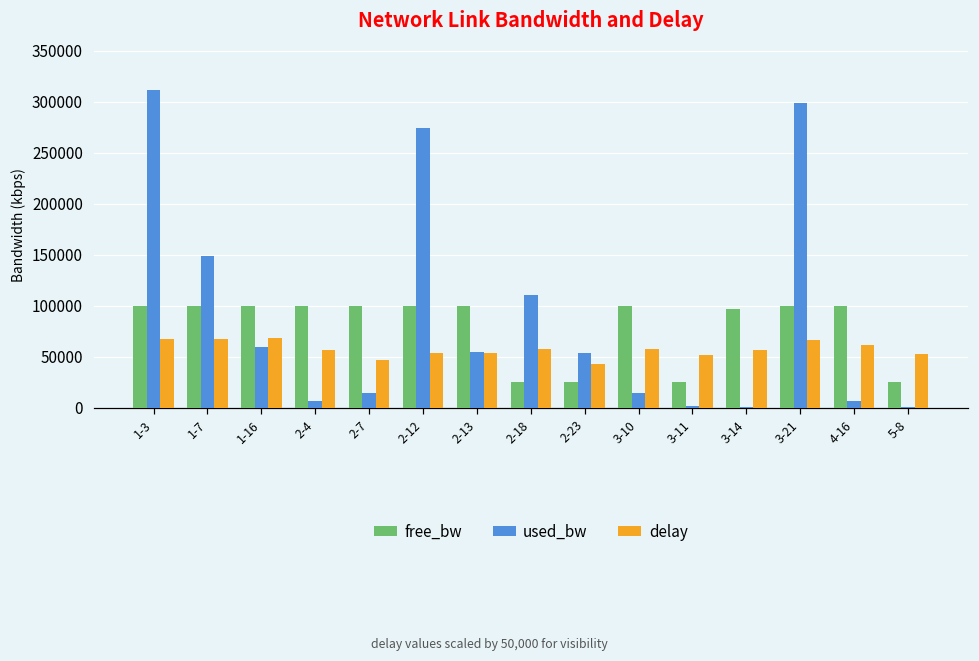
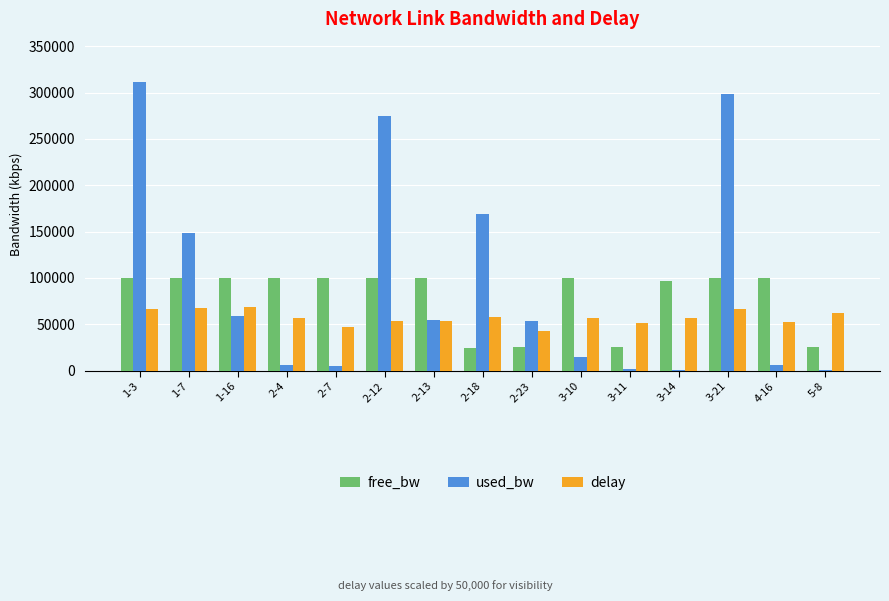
  {
    "free_bw": {
      "1-3": 100000,
      "1-7": 100000,
      "1-16": 100000,
      "2-4": 100000,
      "2-7": 100000,
      "2-12": 100000,
      "2-13": 100000,
      "2-18": 20000,
      "2-23": 20000,
      "3-10": 100000,
      "3-11": 20000,
      "3-14": 100000,
      "3-21": 100000,
      "4-16": 100000,
      "5-8": 20000
    },
    "used_bw": {
      "1-3": 310000,
      "1-7": 150000,
      "1-16": 60000,
      "2-4": 10000,
-     "2-7": 10000,
+     "2-7": 0,
      "2-12": 270000,
      "2-13": 50000,
-     "2-18": 110000,
+     "2-18": 170000,
      "2-23": 50000,
      "3-10": 10000,
      "3-21": 300000,
      "4-16": 10000
    },
    "delay": {
      "1-3": 70000,
      "1-7": 70000,
      "1-16": 70000,
      "2-4": 60000,
      "2-7": 50000,
      "2-12": 50000,
      "2-13": 50000,
      "2-18": 60000,
      "2-23": 40000,
      "3-10": 60000,
      "3-11": 50000,
      "3-14": 60000,
      "3-21": 70000,
-     "4-16": 60000,
-     "5-8": 50000
+     "4-16": 50000,
+     "5-8": 60000
    }
  }
